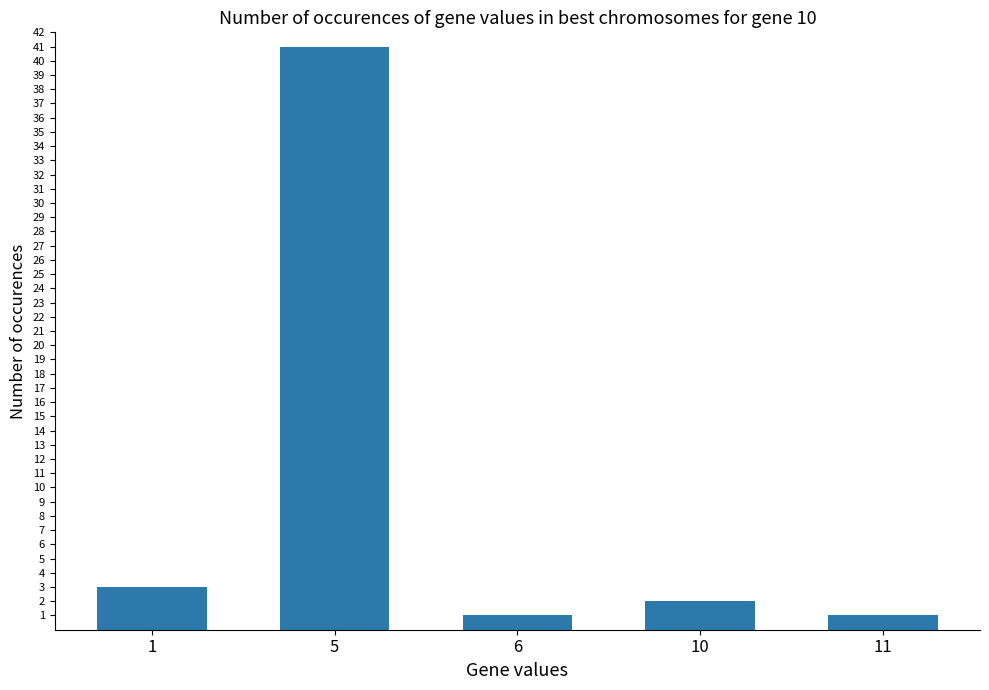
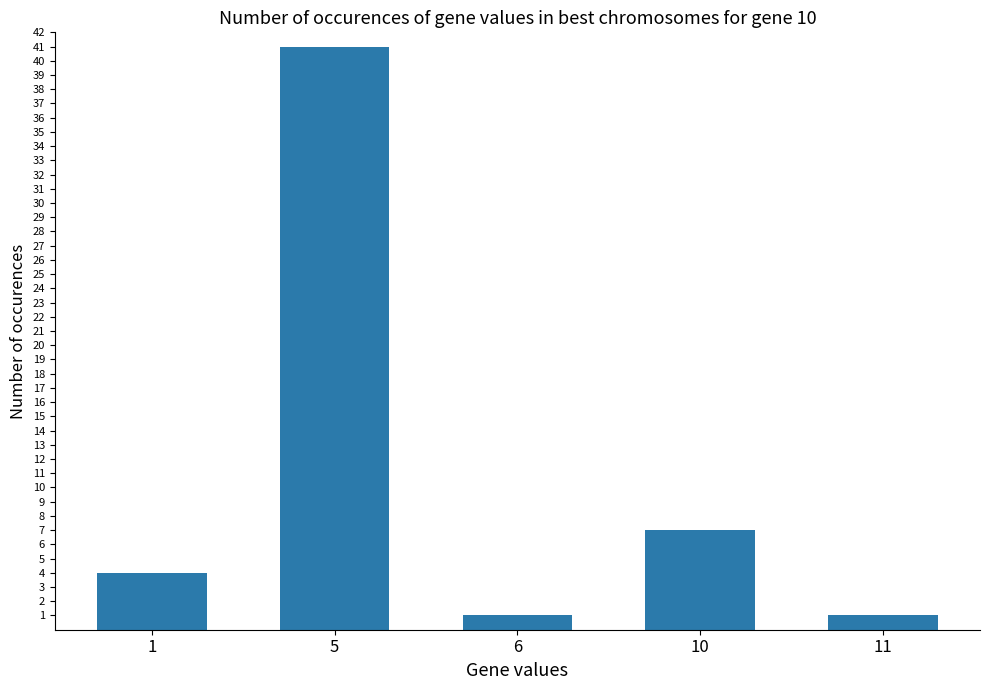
  {
-   "1": 3,
+   "1": 4,
    "5": 41,
    "6": 1,
-   "10": 2,
+   "10": 7,
    "11": 1
  }
